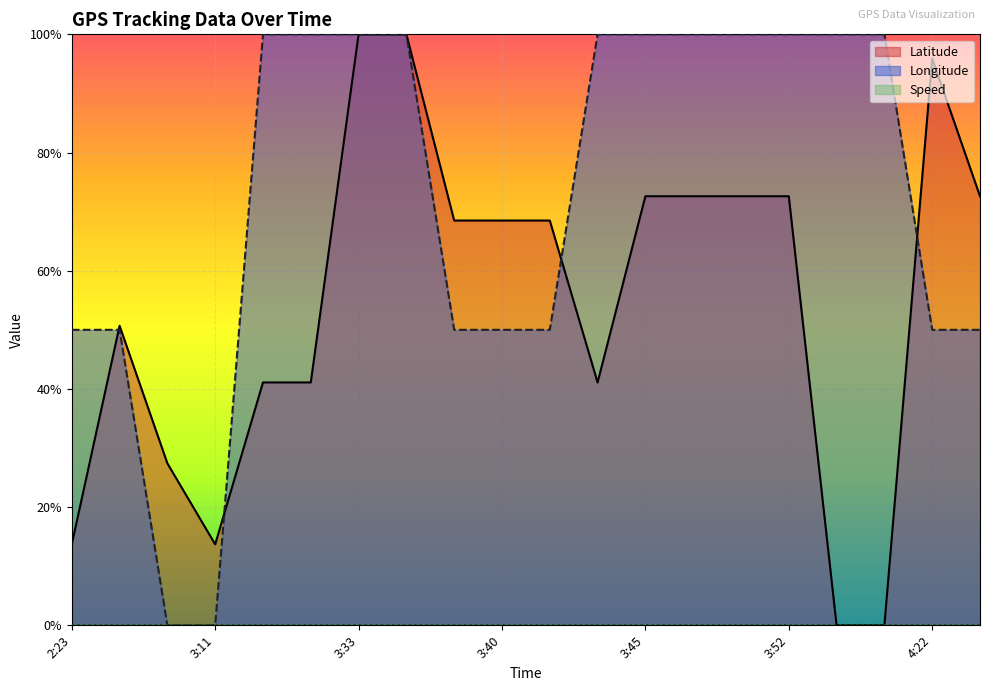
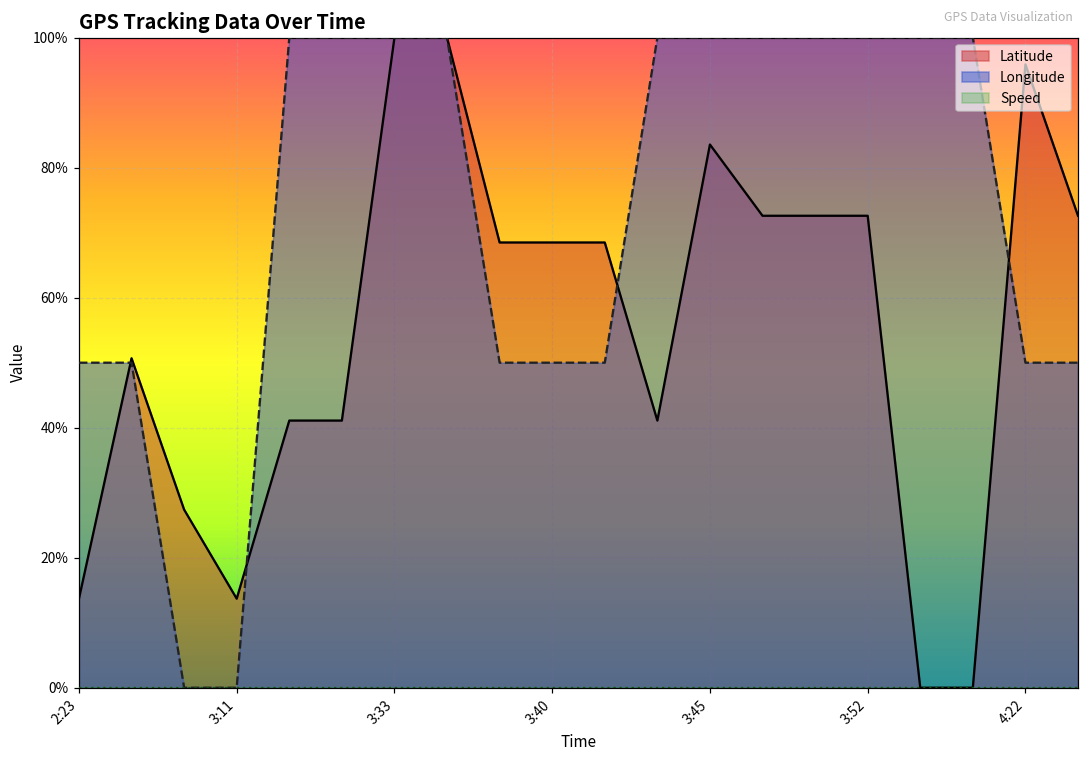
  {
    "Latitude": {
      "2:23": "14%",
      "3:11": "14%",
-     "3:45": "73%"
+     "3:45": "84%"
    },
    "Longitude": {
      "2:23": "50%",
      "3:45": "100%",
      "4:22": "50%"
    },
    "Speed": {
      "2:23": "0%",
      "3:33": "0%",
      "3:45": "0%",
      "4:22": "0%"
    }
  }
